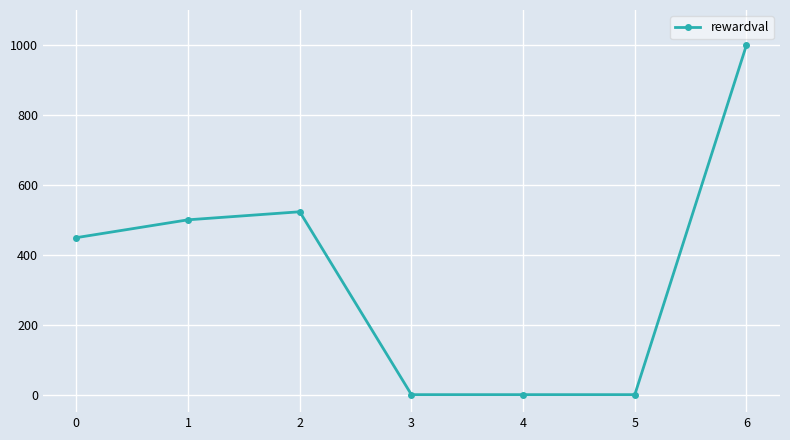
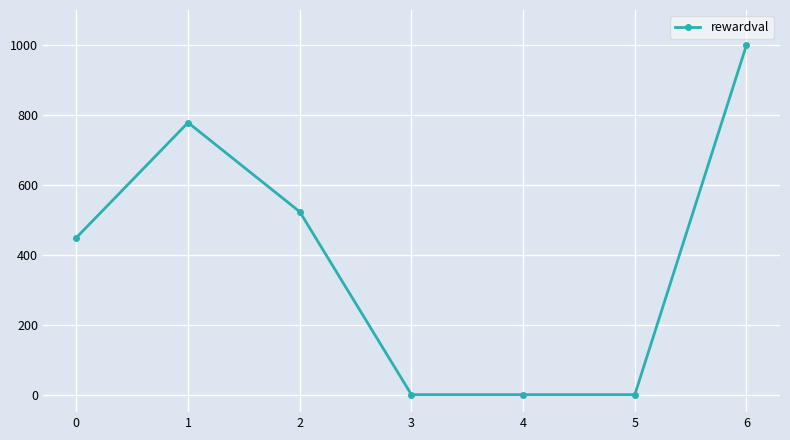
  {
    "0": 450,
-   "1": 500,
+   "1": 780,
    "2": 520,
    "3": 0,
    "4": 0,
    "5": 0,
    "6": 1000
  }
